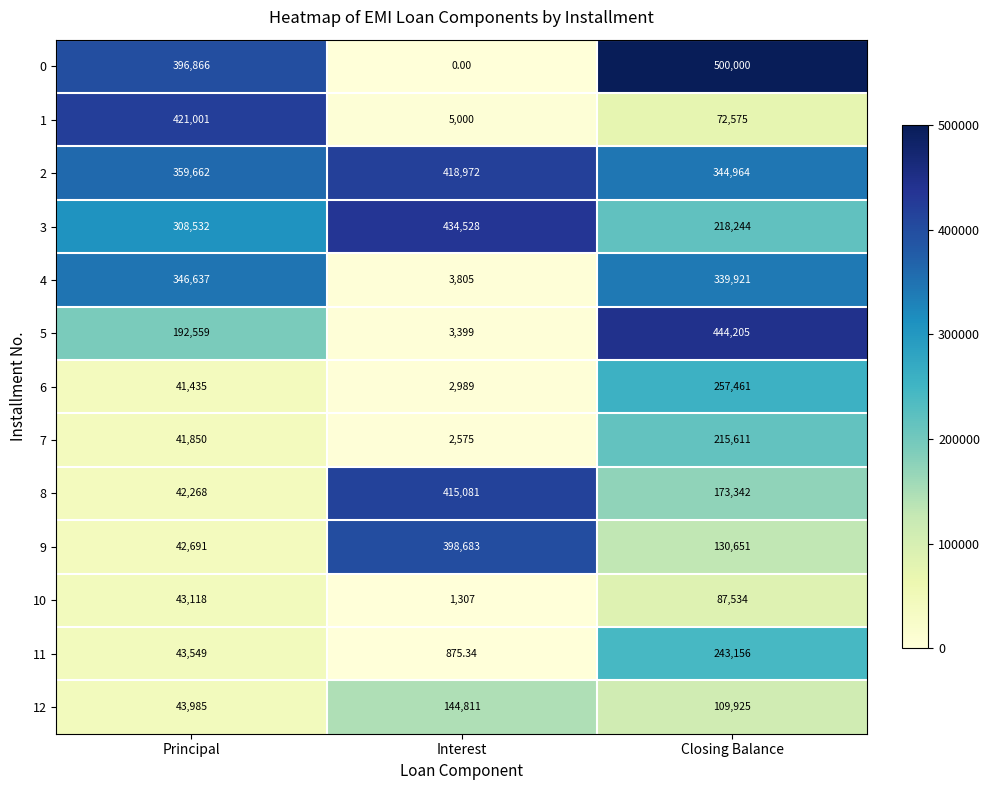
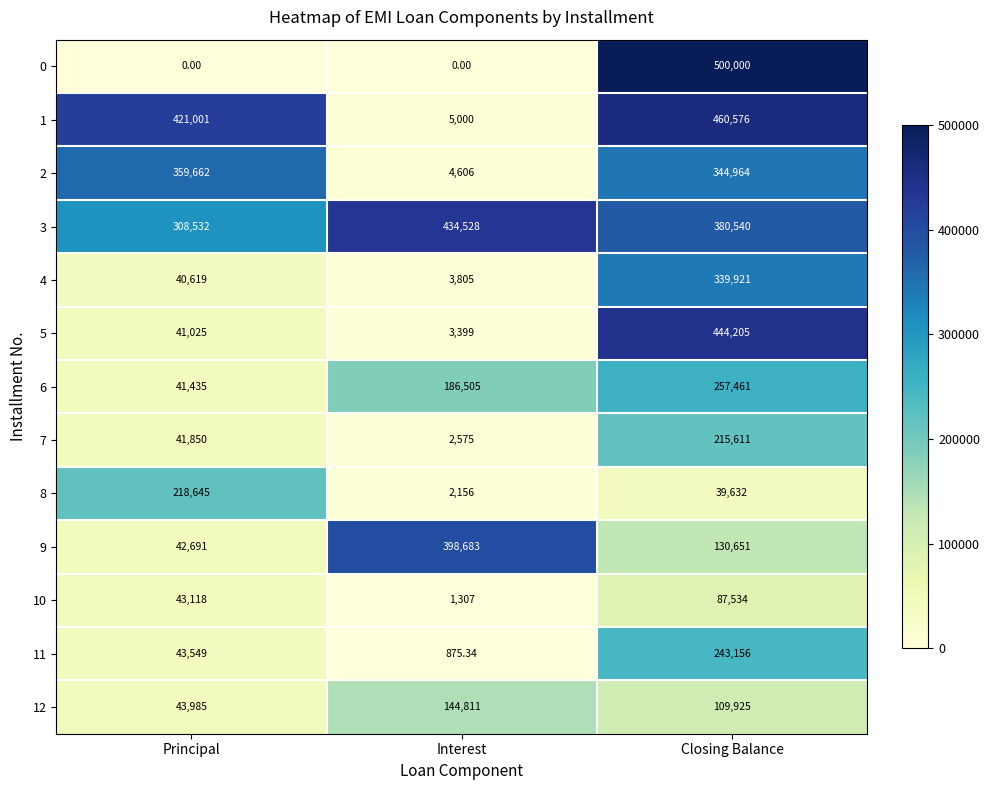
  {
    "0": {
-     "Principal": "396,866",
+     "Principal": "0.00",
      "Interest": "0.00",
      "Closing Balance": "500,000"
    },
    "1": {
      "Principal": "421,001",
      "Interest": "5,000",
-     "Closing Balance": "72,575"
+     "Closing Balance": "460,576"
    },
    "2": {
      "Principal": "359,662",
-     "Interest": "418,972",
+     "Interest": "4,606",
      "Closing Balance": "344,964"
    },
    "3": {
      "Principal": "308,532",
      "Interest": "434,528",
-     "Closing Balance": "218,244"
+     "Closing Balance": "380,540"
    },
    "4": {
-     "Principal": "346,637",
+     "Principal": "40,619",
      "Interest": "3,805",
      "Closing Balance": "339,921"
    },
    "5": {
-     "Principal": "192,559",
+     "Principal": "41,025",
      "Interest": "3,399",
      "Closing Balance": "444,205"
    },
    "6": {
      "Principal": "41,435",
-     "Interest": "2,989",
+     "Interest": "186,505",
      "Closing Balance": "257,461"
    },
    "7": {
      "Principal": "41,850",
      "Interest": "2,575",
      "Closing Balance": "215,611"
    },
    "8": {
-     "Principal": "42,268",
-     "Interest": "415,081",
-     "Closing Balance": "173,342"
+     "Principal": "218,645",
+     "Interest": "2,156",
+     "Closing Balance": "39,632"
    },
    "9": {
      "Principal": "42,691",
      "Interest": "398,683",
      "Closing Balance": "130,651"
    },
    "10": {
      "Principal": "43,118",
      "Interest": "1,307",
      "Closing Balance": "87,534"
    },
    "11": {
      "Principal": "43,549",
      "Interest": "875.34",
      "Closing Balance": "243,156"
    },
    "12": {
      "Principal": "43,985",
      "Interest": "144,811",
      "Closing Balance": "109,925"
    }
  }
